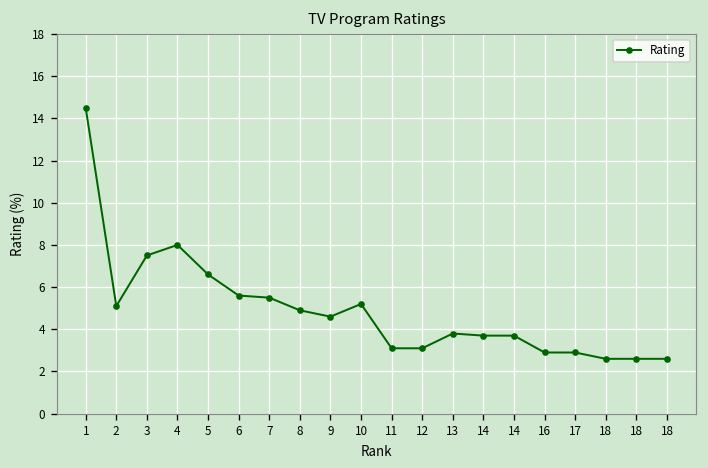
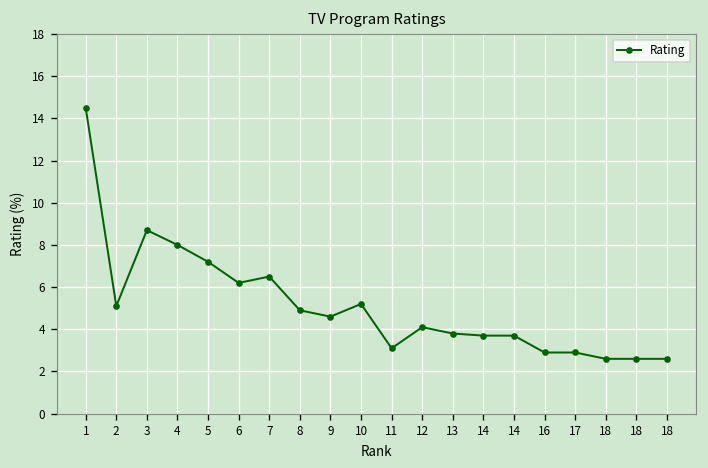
  {
    "1": 14.5,
    "2": 5.1,
-   "3": 7.5,
+   "3": 8.7,
    "4": 8.0,
-   "5": 6.6,
-   "6": 5.6,
-   "7": 5.5,
+   "5": 7.2,
+   "6": 6.2,
+   "7": 6.5,
    "8": 4.9,
    "9": 4.6,
    "10": 5.2,
    "11": 3.1,
-   "12": 3.1,
+   "12": 4.1,
    "13": 3.8,
    "16": 2.9,
    "17": 2.9
  }
